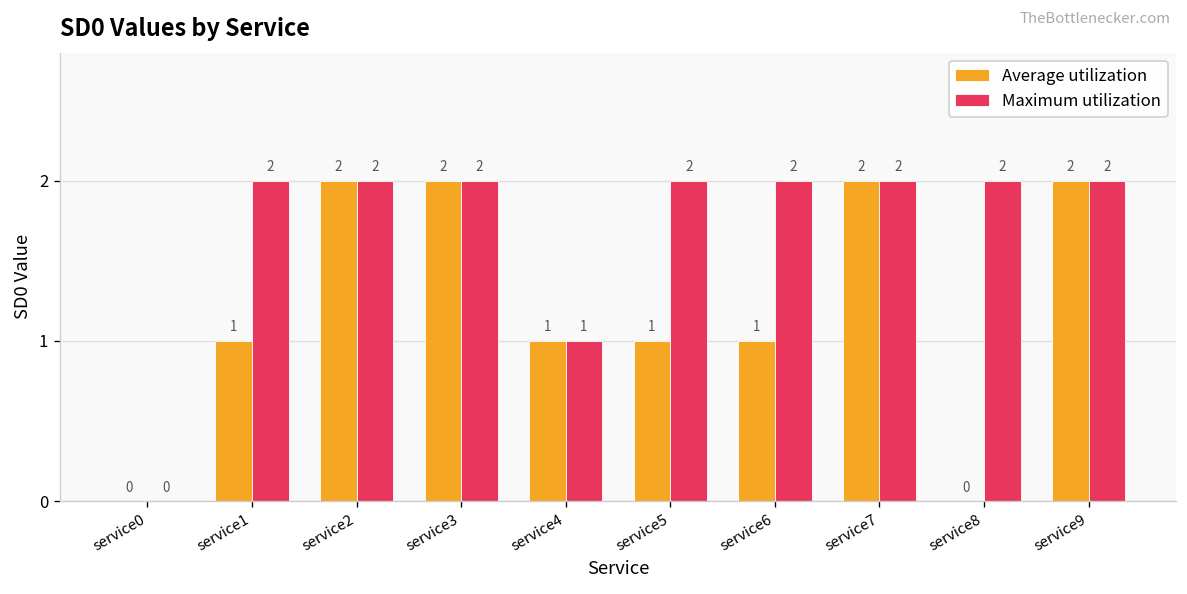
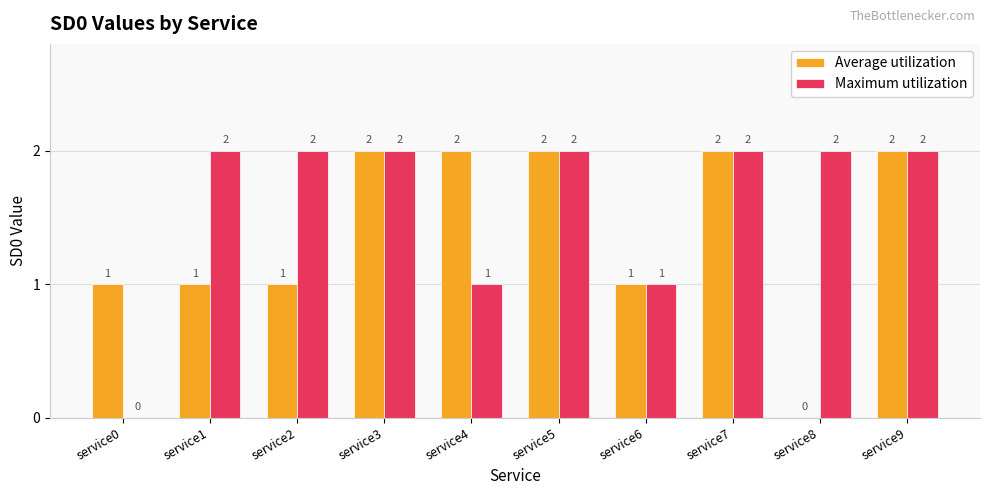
  {
    "Average utilization": {
-     "service0": 0,
+     "service0": 1,
      "service1": 1,
-     "service2": 2,
+     "service2": 1,
      "service3": 2,
-     "service4": 1,
-     "service5": 1,
+     "service4": 2,
+     "service5": 2,
      "service6": 1,
      "service7": 2,
      "service8": 0,
      "service9": 2
    },
    "Maximum utilization": {
      "service0": 0,
      "service1": 2,
      "service2": 2,
      "service3": 2,
      "service4": 1,
      "service5": 2,
-     "service6": 2,
+     "service6": 1,
      "service7": 2,
      "service8": 2,
      "service9": 2
    }
  }
